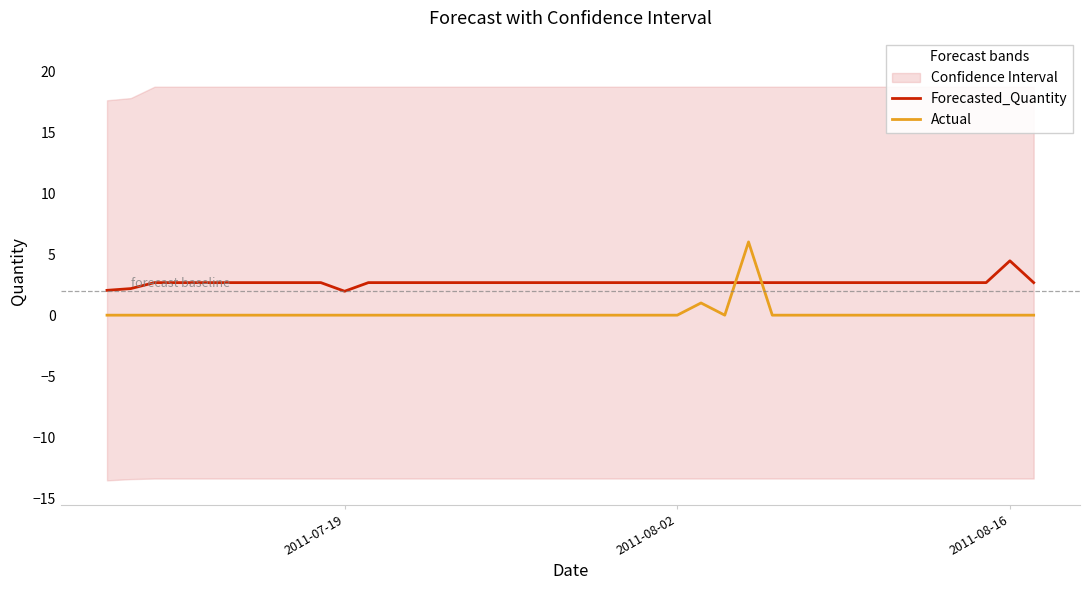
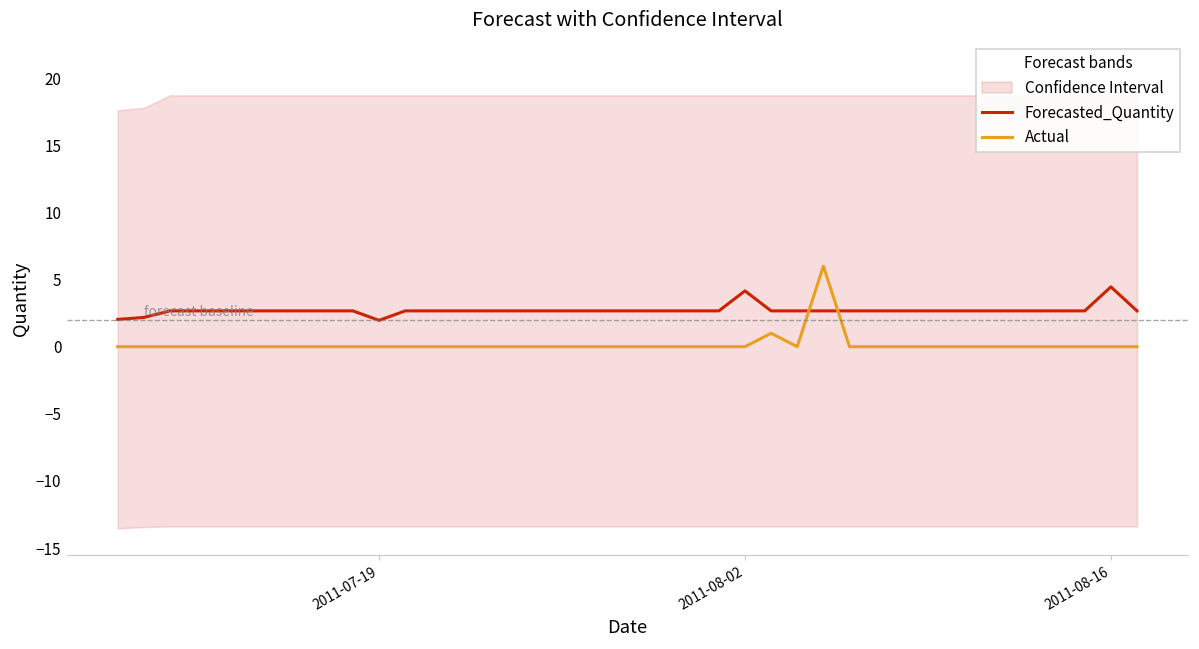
  {
    "Forecasted_Quantity": {
      "2011-07-19": 2.0,
-     "2011-08-02": 2.7,
+     "2011-08-02": 4.2,
      "2011-08-16": 4.5
    },
    "Actual": {
      "2011-07-19": 0.0,
      "2011-08-02": 0.0,
      "2011-08-16": 0.0
    }
  }
